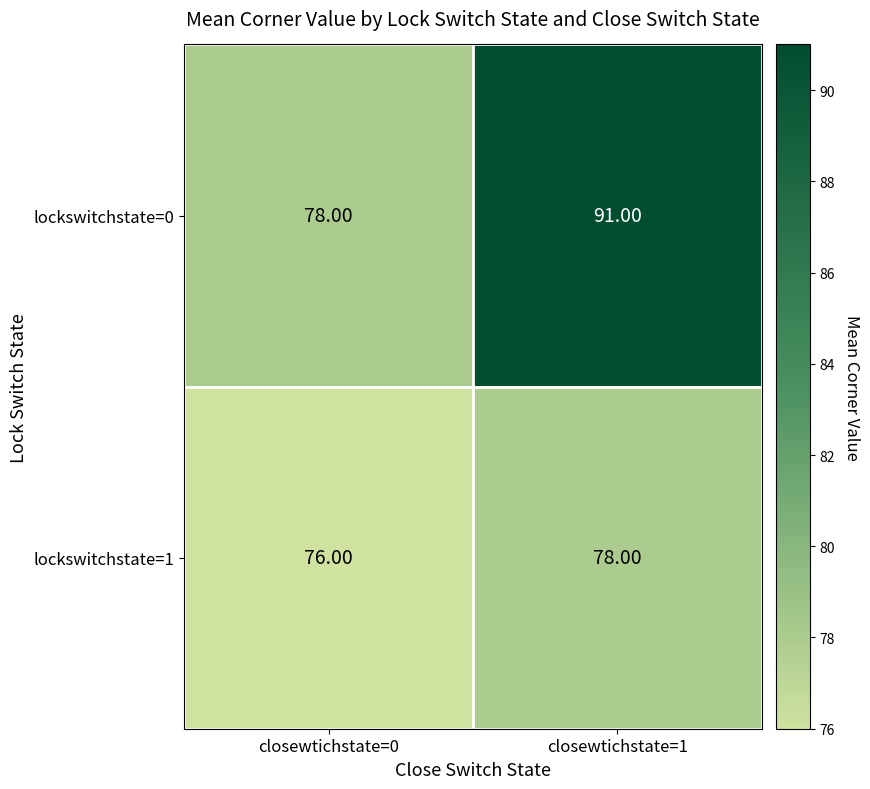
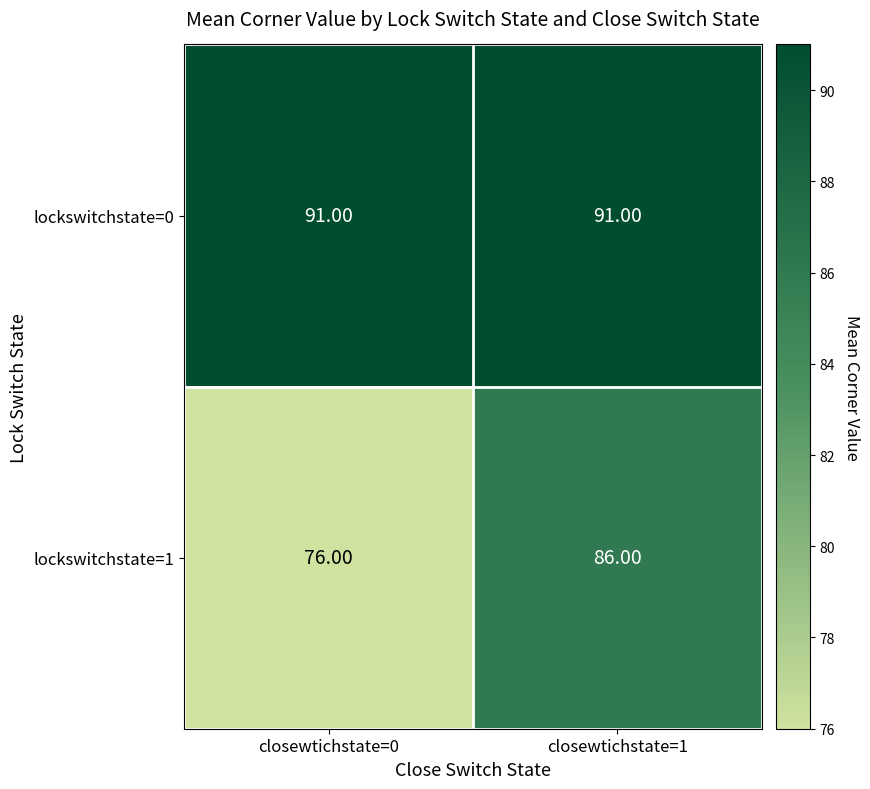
  {
    "lockswitchstate=0": {
-     "closewtichstate=0": 78.00,
+     "closewtichstate=0": 91.00,
      "closewtichstate=1": 91.00
    },
    "lockswitchstate=1": {
      "closewtichstate=0": 76.00,
-     "closewtichstate=1": 78.00
+     "closewtichstate=1": 86.00
    }
  }
